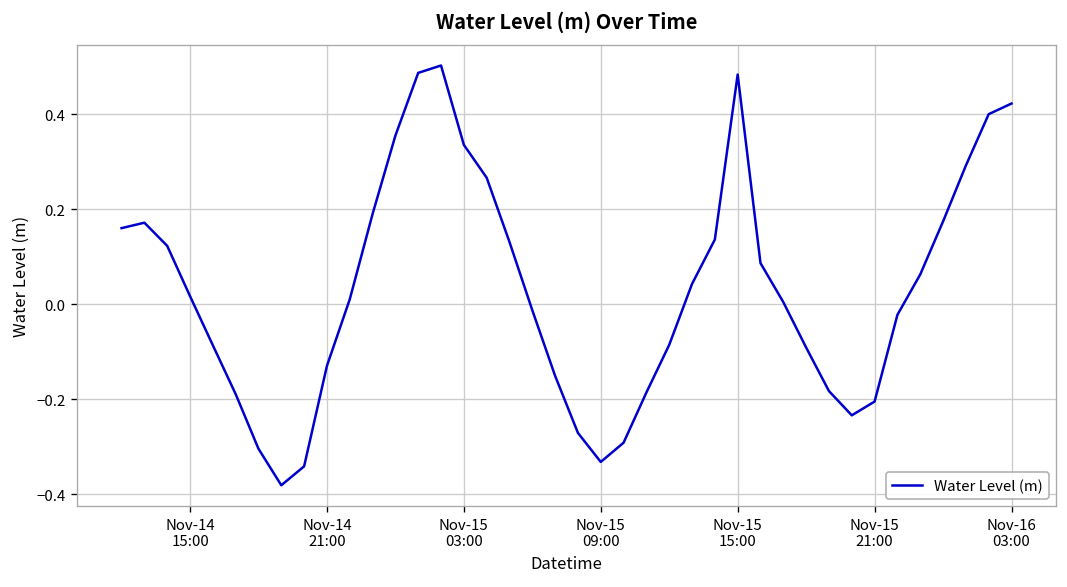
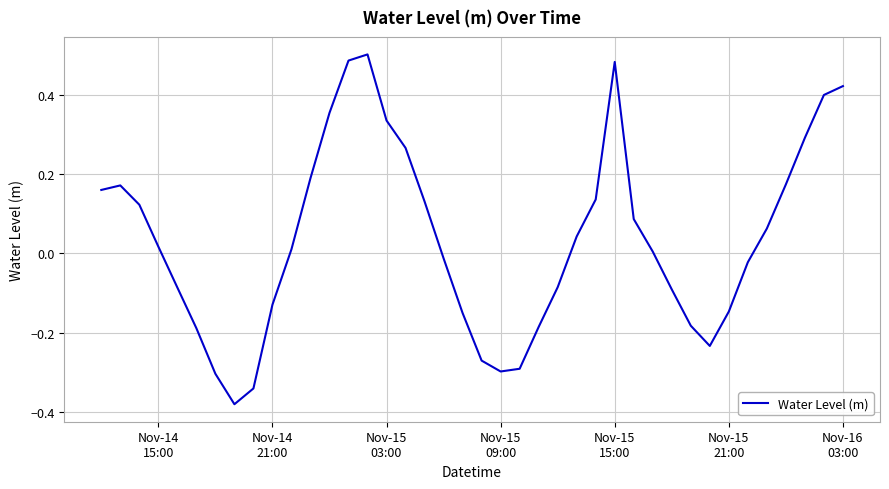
  {
    "Nov-14 15:00": 0.02,
    "Nov-14 21:00": -0.13,
    "Nov-15 03:00": 0.34,
-   "Nov-15 09:00": -0.33,
+   "Nov-15 09:00": -0.30,
    "Nov-15 15:00": 0.48,
-   "Nov-15 21:00": -0.20,
+   "Nov-15 21:00": -0.15,
    "Nov-16 03:00": 0.42
  }
